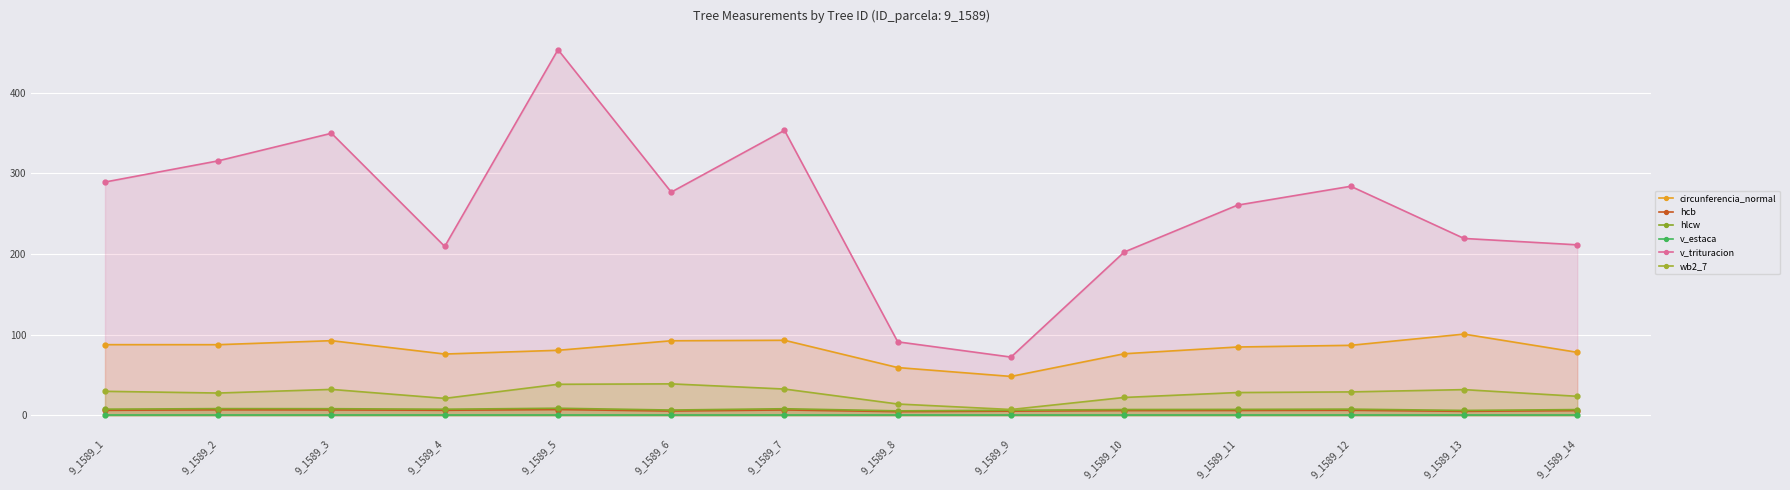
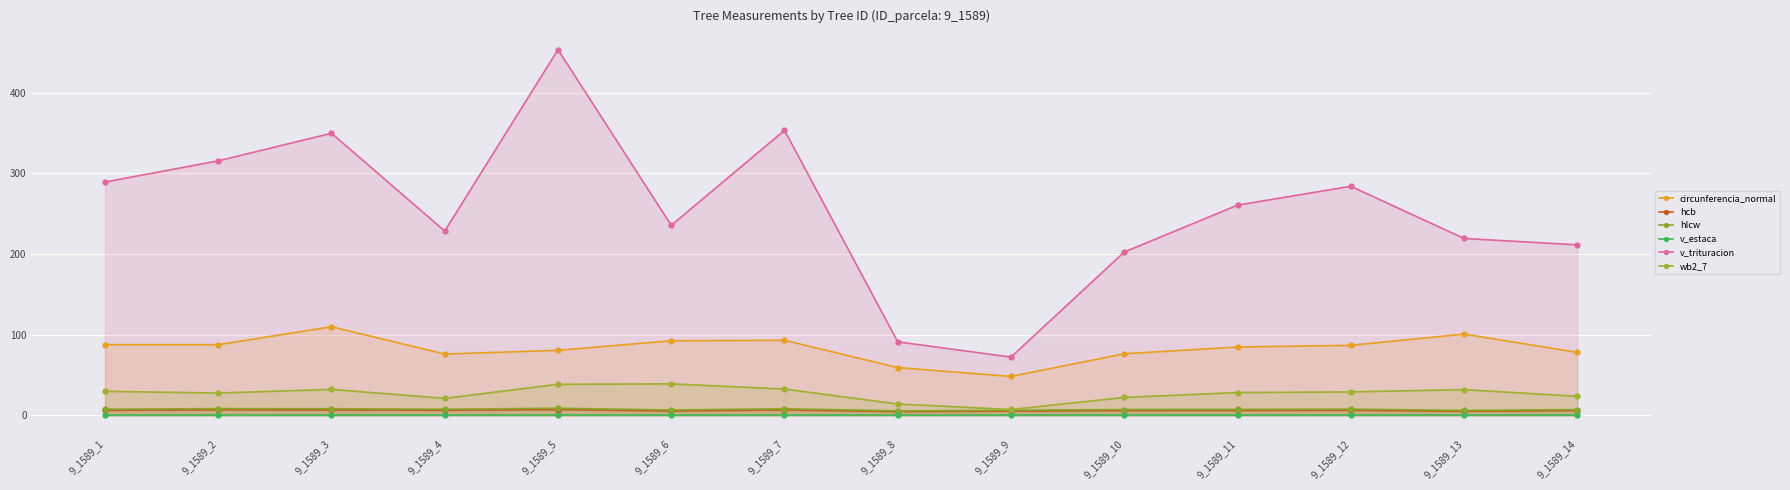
  {
    "circunferencia_normal": {
      "9_1589_1": 90,
      "9_1589_2": 90,
-     "9_1589_3": 90,
+     "9_1589_3": 110,
      "9_1589_4": 80,
      "9_1589_5": 80,
      "9_1589_6": 90,
      "9_1589_7": 90,
      "9_1589_8": 60,
      "9_1589_9": 50,
      "9_1589_10": 80,
      "9_1589_11": 80,
      "9_1589_12": 90,
      "9_1589_13": 100,
      "9_1589_14": 80
    },
    "v_estaca": {
      "9_1589_1": 0,
      "9_1589_2": 0,
      "9_1589_3": 0,
      "9_1589_4": 0,
      "9_1589_5": 0,
      "9_1589_6": 0,
      "9_1589_7": 0,
      "9_1589_8": 0,
      "9_1589_9": 0,
      "9_1589_10": 0,
      "9_1589_11": 0,
      "9_1589_12": 0,
      "9_1589_13": 0,
      "9_1589_14": 0
    },
    "v_trituracion": {
      "9_1589_1": 290,
      "9_1589_2": 320,
      "9_1589_3": 350,
-     "9_1589_4": 210,
+     "9_1589_4": 230,
      "9_1589_5": 450,
-     "9_1589_6": 280,
+     "9_1589_6": 240,
      "9_1589_7": 350,
      "9_1589_8": 90,
      "9_1589_9": 70,
      "9_1589_10": 200,
      "9_1589_11": 260,
      "9_1589_12": 280,
      "9_1589_13": 220,
      "9_1589_14": 210
    }
  }
